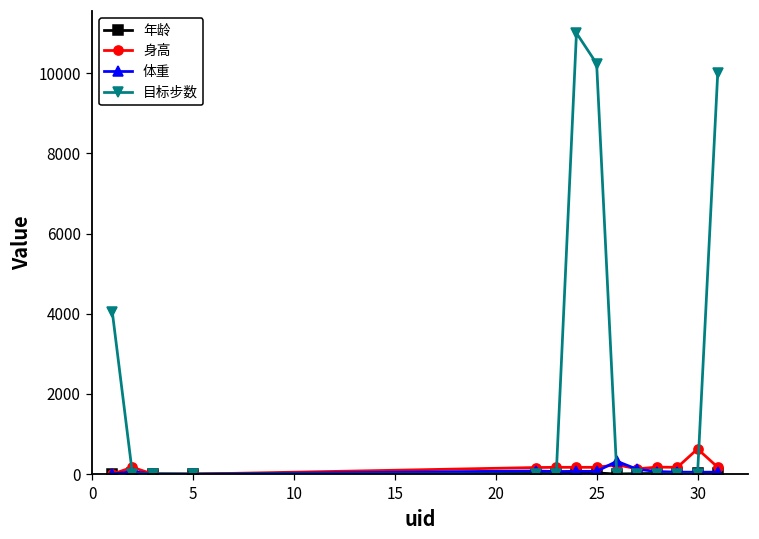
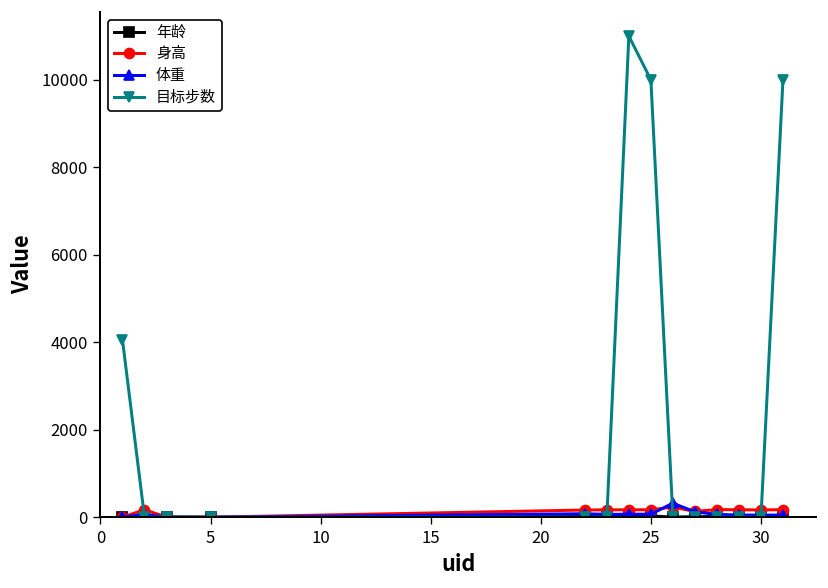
  {
    "身高": {
      "25": 200,
-     "30": 600
+     "30": 200
    },
    "目标步数": {
-     "25": 10200
+     "25": 10000
    }
  }
